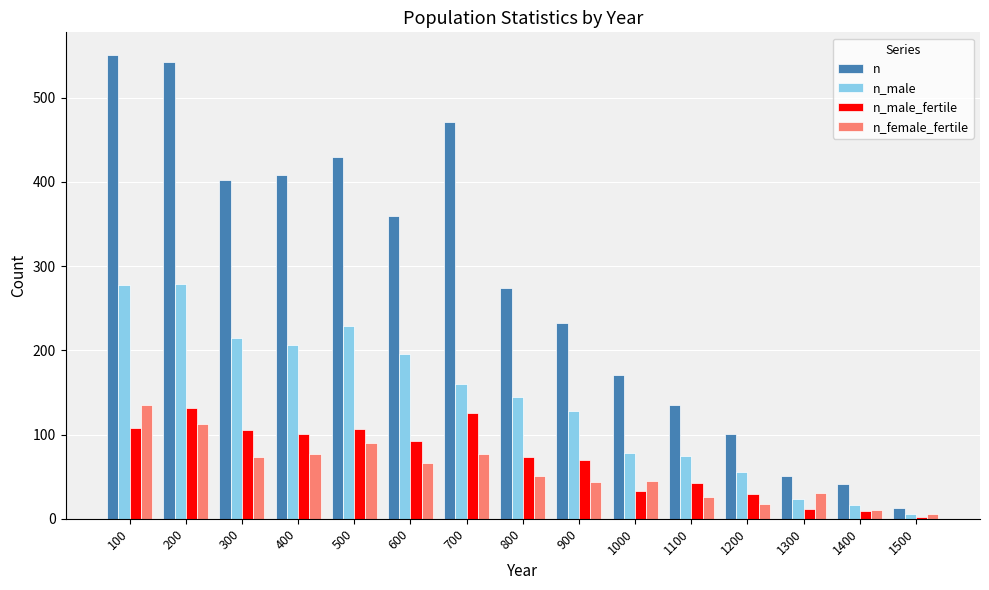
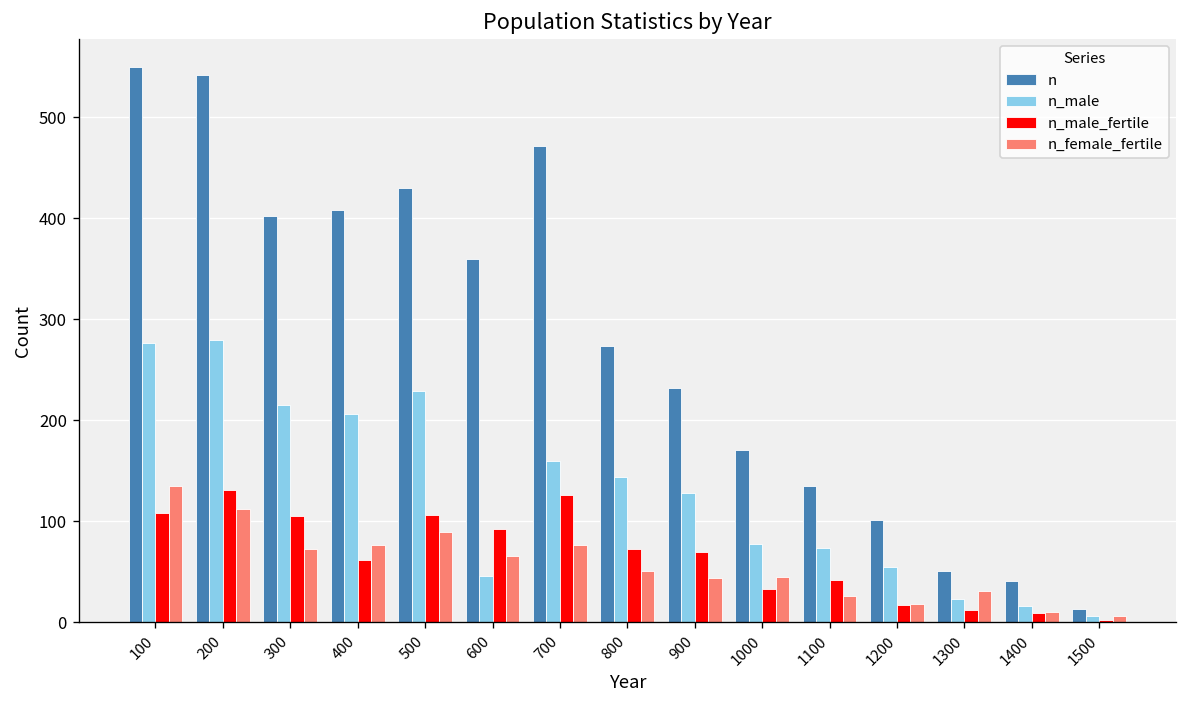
  {
    "n": {
      "100": 550,
      "200": 540,
      "300": 400,
      "400": 410,
      "500": 430,
      "600": 360,
      "700": 470,
      "800": 270,
      "900": 230,
      "1000": 170,
      "1100": 140,
      "1200": 100,
      "1300": 50,
      "1400": 40,
      "1500": 10
    },
    "n_male": {
      "100": 280,
      "200": 280,
      "300": 220,
      "400": 210,
      "500": 230,
-     "600": 200,
+     "600": 50,
      "700": 160,
      "800": 140,
      "900": 130,
      "1000": 80,
      "1100": 70,
      "1200": 60,
      "1300": 20,
      "1400": 20,
      "1500": 10
    },
    "n_male_fertile": {
      "100": 110,
      "200": 130,
      "300": 110,
-     "400": 100,
+     "400": 60,
      "500": 110,
      "600": 90,
      "700": 130,
      "800": 70,
      "900": 70,
      "1000": 30,
      "1100": 40,
-     "1200": 30,
+     "1200": 20,
      "1300": 10,
      "1400": 10
    },
    "n_female_fertile": {
      "100": 140,
      "200": 110,
      "300": 70,
      "400": 80,
      "500": 90,
      "600": 70,
      "700": 80,
      "800": 50,
      "900": 40,
      "1000": 50,
      "1100": 30,
      "1200": 20,
      "1300": 30,
      "1400": 10,
      "1500": 10
    }
  }
